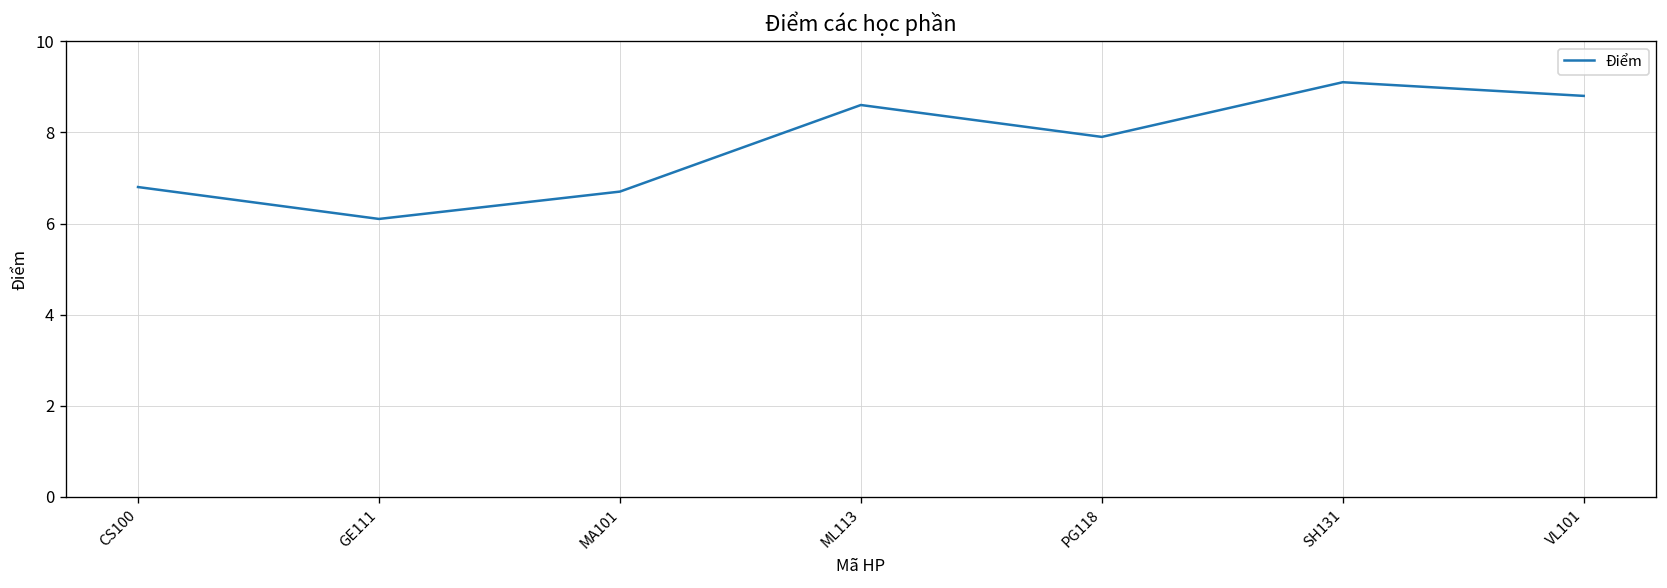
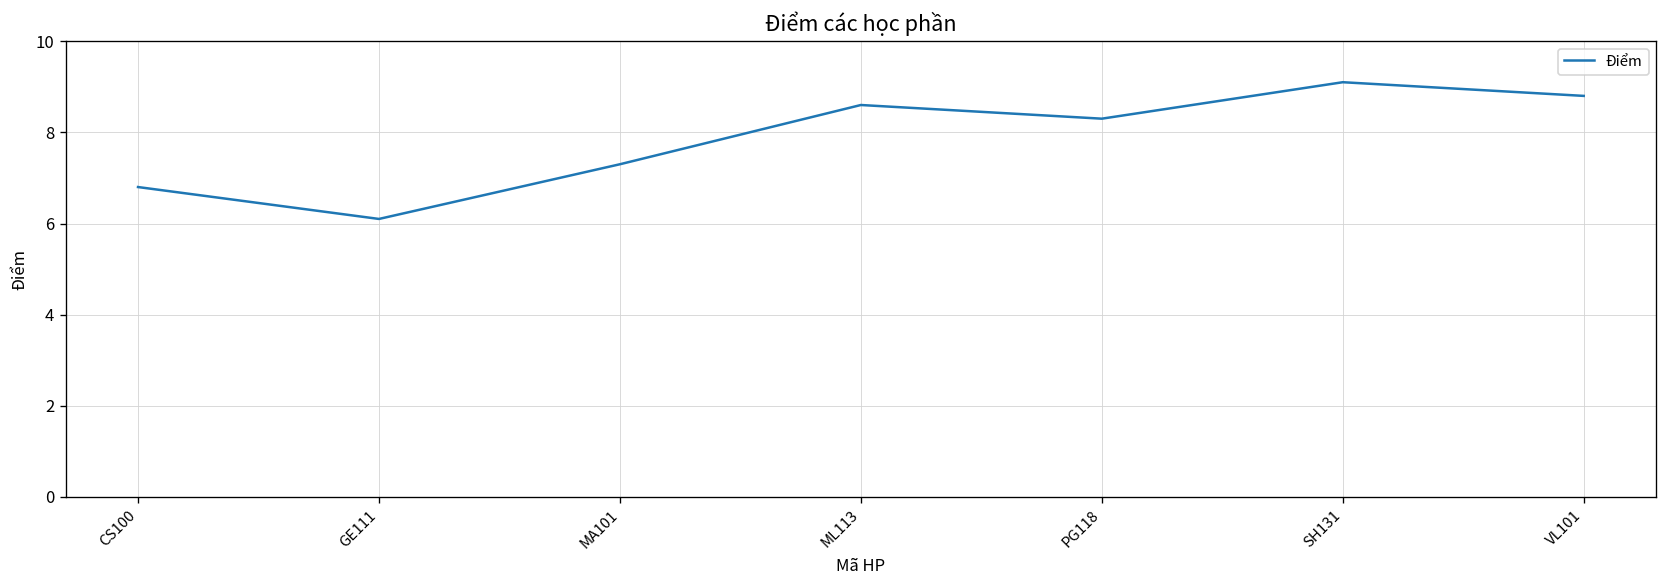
  {
    "CS100": 6.8,
    "GE111": 6.1,
-   "MA101": 6.7,
+   "MA101": 7.3,
    "ML113": 8.6,
-   "PG118": 7.9,
+   "PG118": 8.3,
    "SH131": 9.1,
    "VL101": 8.8
  }
